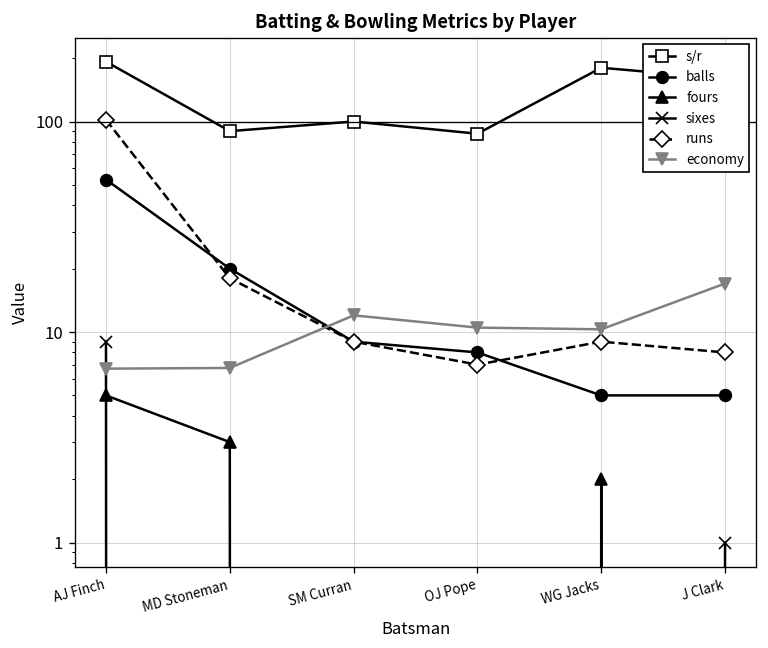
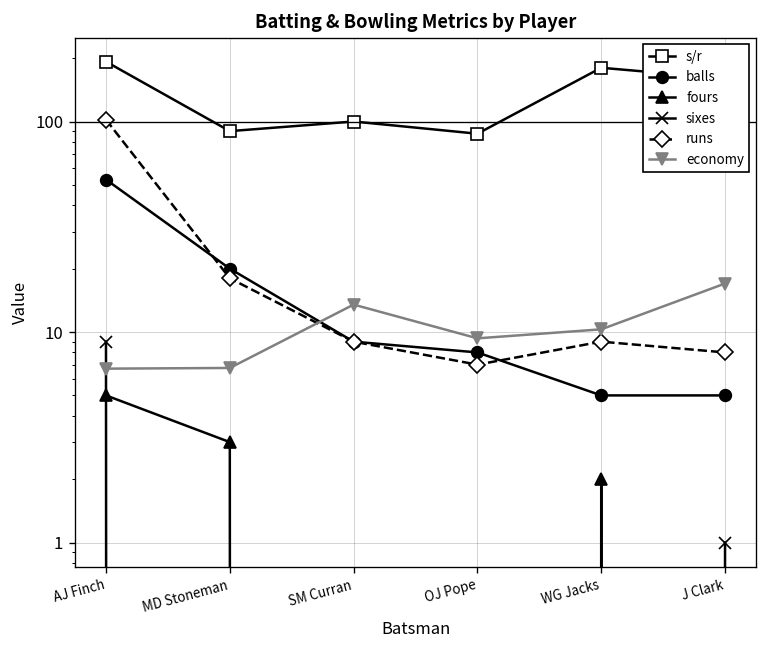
  {
    "economy": {
      "AJ Finch": 6.7,
      "MD Stoneman": 6.8,
-     "SM Curran": 12,
-     "OJ Pope": 10,
+     "SM Curran": 14,
+     "OJ Pope": 9,
      "WG Jacks": 10,
      "J Clark": 17
    }
  }
